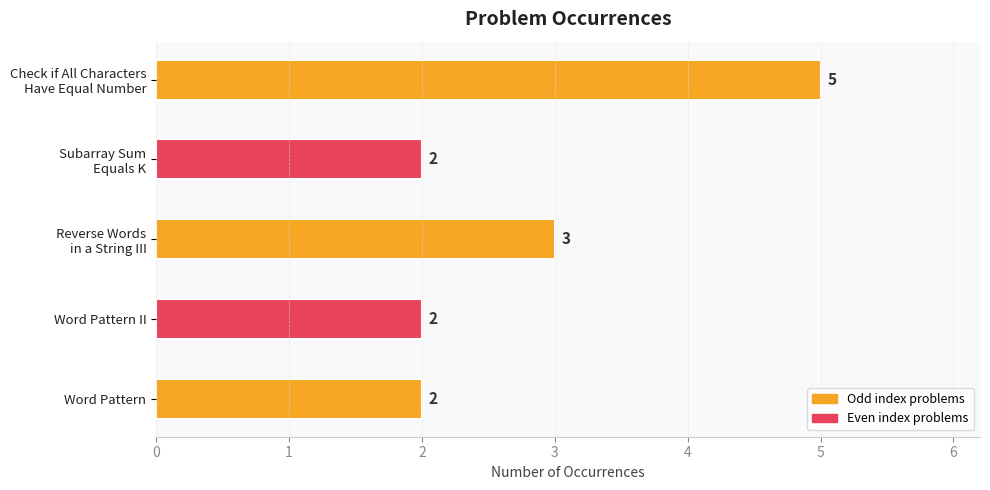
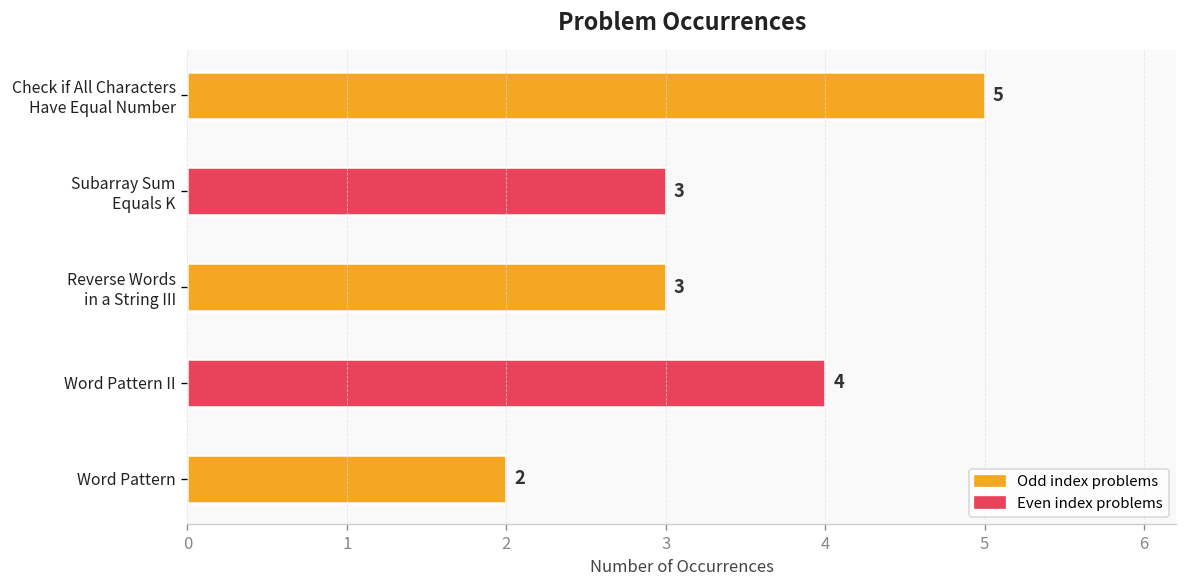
  {
    "Check if All Characters Have Equal Number": 5,
-   "Subarray Sum Equals K": 2,
+   "Subarray Sum Equals K": 3,
    "Reverse Words in a String III": 3,
-   "Word Pattern II": 2,
+   "Word Pattern II": 4,
    "Word Pattern": 2
  }
